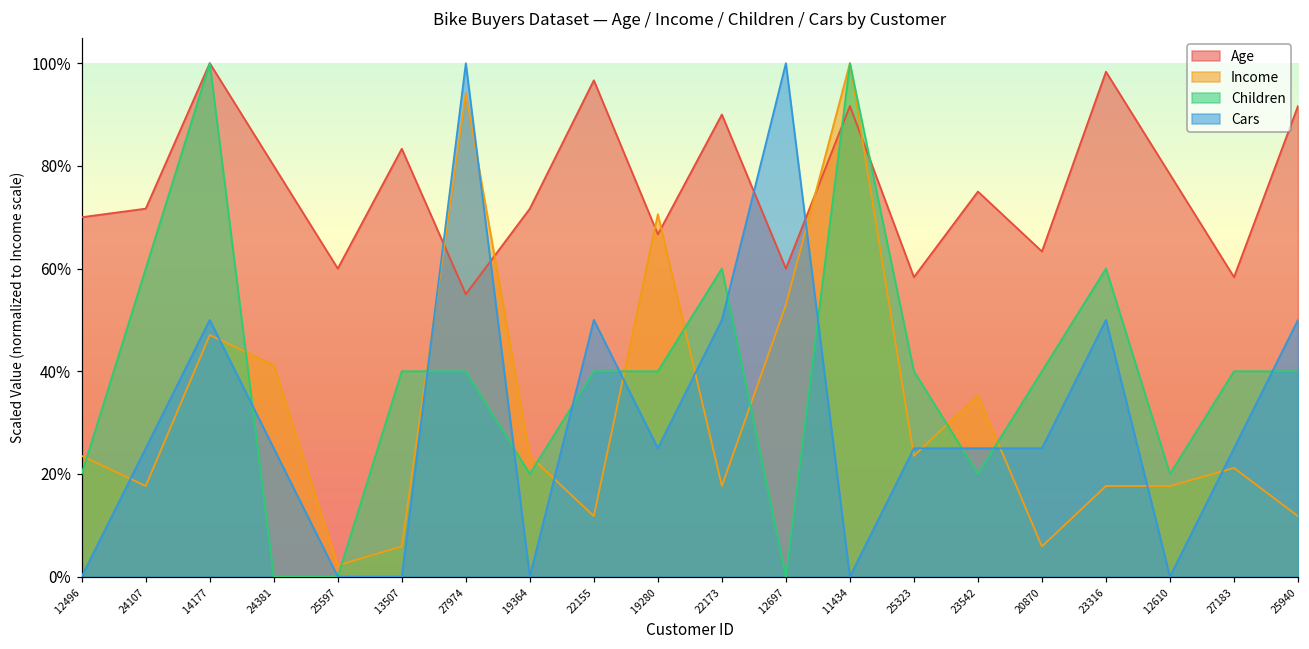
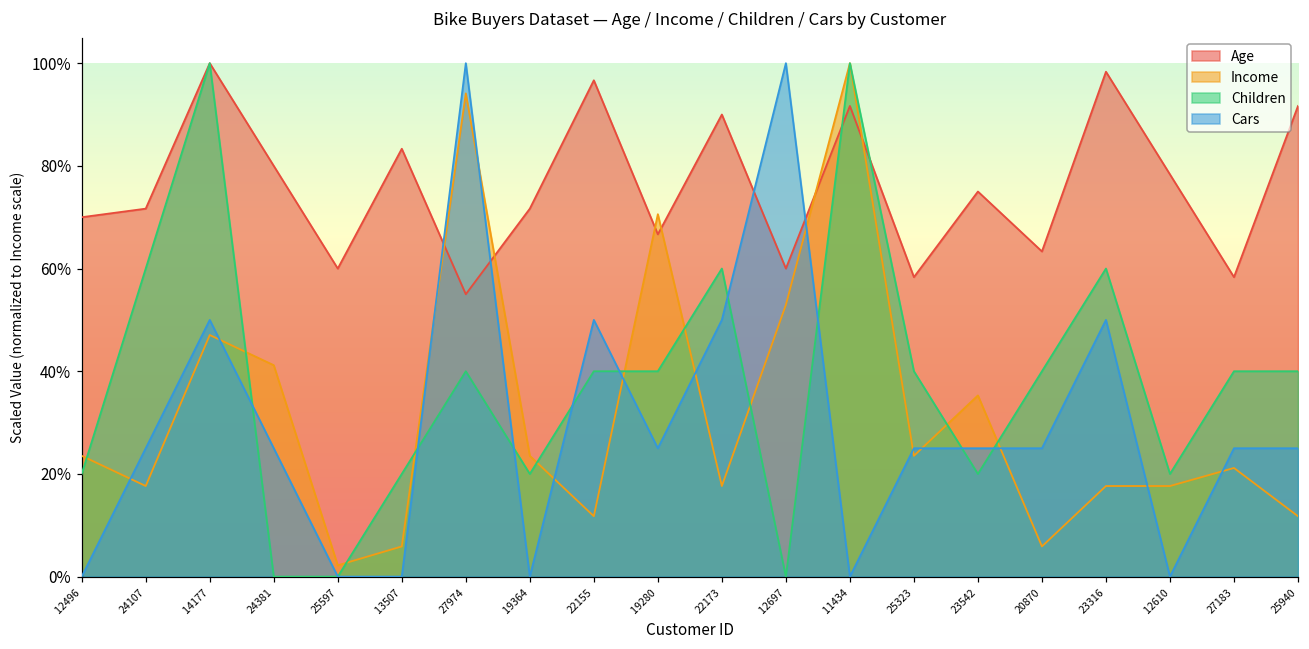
  {
    "Age": {
      "12496": "70%",
      "24107": "72%",
      "24381": "80%",
      "25597": "60%",
      "13507": "83%",
      "27974": "55%",
      "19364": "72%",
      "22155": "97%",
      "19280": "67%",
      "22173": "90%",
      "12697": "60%",
      "11434": "92%",
      "25323": "58%",
      "23542": "75%",
      "20870": "63%",
      "23316": "98%",
      "12610": "78%",
      "27183": "58%",
      "25940": "92%"
    },
    "Income": {
      "12496": "24%",
      "24107": "18%",
      "14177": "47%",
      "24381": "41%",
      "25597": "2%",
      "13507": "6%",
      "27974": "94%",
      "19364": "24%",
      "22155": "12%",
      "19280": "71%",
      "22173": "18%",
      "12697": "53%",
      "25323": "24%",
      "23542": "35%",
      "20870": "6%",
      "23316": "18%",
      "12610": "18%",
      "27183": "21%",
      "25940": "12%"
    },
    "Children": {
      "12496": "20%",
      "24107": "60%",
      "24381": "0%",
-     "13507": "40%",
+     "13507": "20%",
      "27974": "40%",
      "19364": "20%",
      "22155": "40%",
      "19280": "40%",
      "22173": "60%",
      "12697": "0%",
      "25323": "40%",
      "23542": "20%",
      "20870": "40%",
      "23316": "60%",
      "12610": "20%",
      "27183": "40%",
      "25940": "40%"
    },
    "Cars": {
      "12496": "0%",
      "24107": "25%",
      "14177": "50%",
      "24381": "25%",
      "13507": "0%",
      "27974": "100%",
      "19364": "0%",
      "22155": "50%",
      "19280": "25%",
      "22173": "50%",
      "12697": "100%",
      "11434": "0%",
      "25323": "25%",
      "23542": "25%",
      "20870": "25%",
      "23316": "50%",
      "12610": "0%",
      "27183": "25%",
-     "25940": "50%"
+     "25940": "25%"
    }
  }
